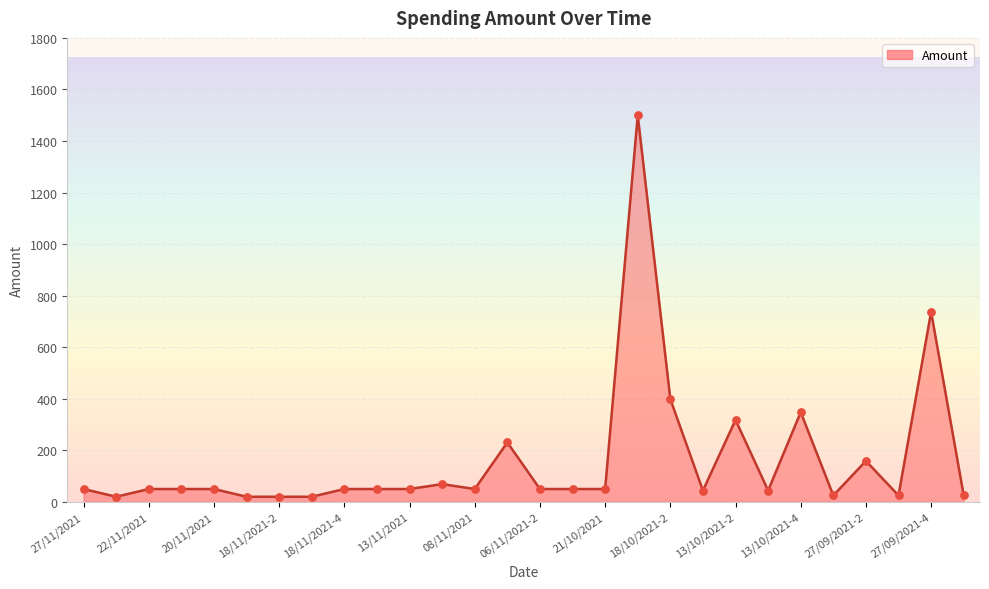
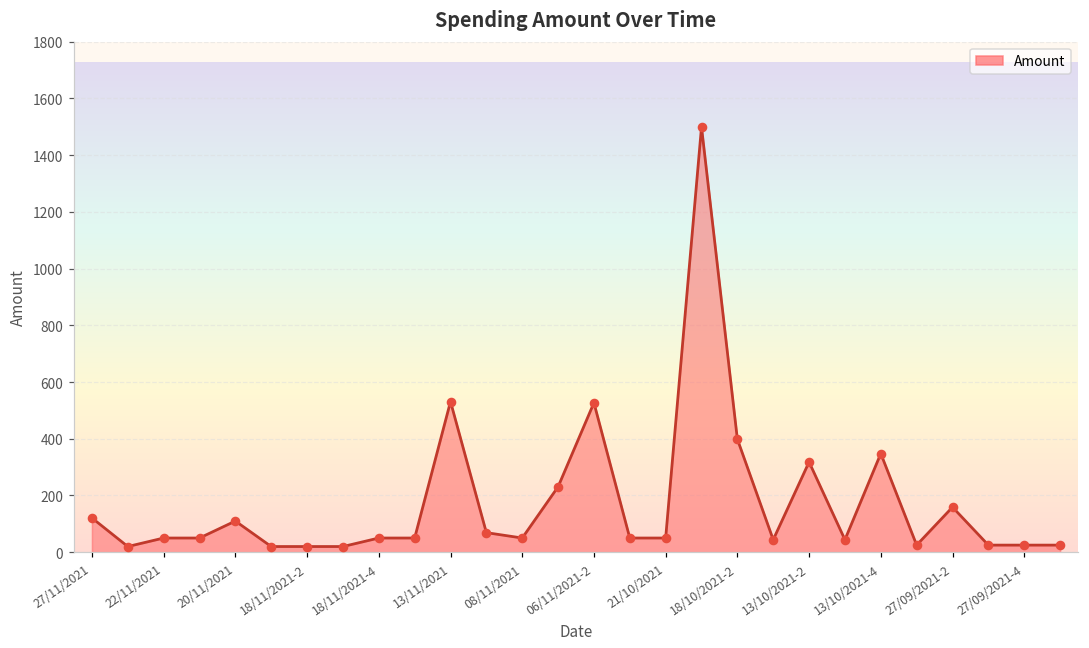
  {
-   "27/11/2021": 50,
+   "27/11/2021": 120,
    "22/11/2021": 50,
-   "20/11/2021": 50,
+   "20/11/2021": 110,
    "18/11/2021-2": 20,
    "18/11/2021-4": 50,
-   "13/11/2021": 50,
+   "13/11/2021": 530,
    "08/11/2021": 50,
-   "06/11/2021-2": 50,
+   "06/11/2021-2": 530,
    "21/10/2021": 50,
    "18/10/2021-2": 400,
    "13/10/2021-2": 320,
    "13/10/2021-4": 350,
    "27/09/2021-2": 160,
-   "27/09/2021-4": 740
+   "27/09/2021-4": 30
  }
